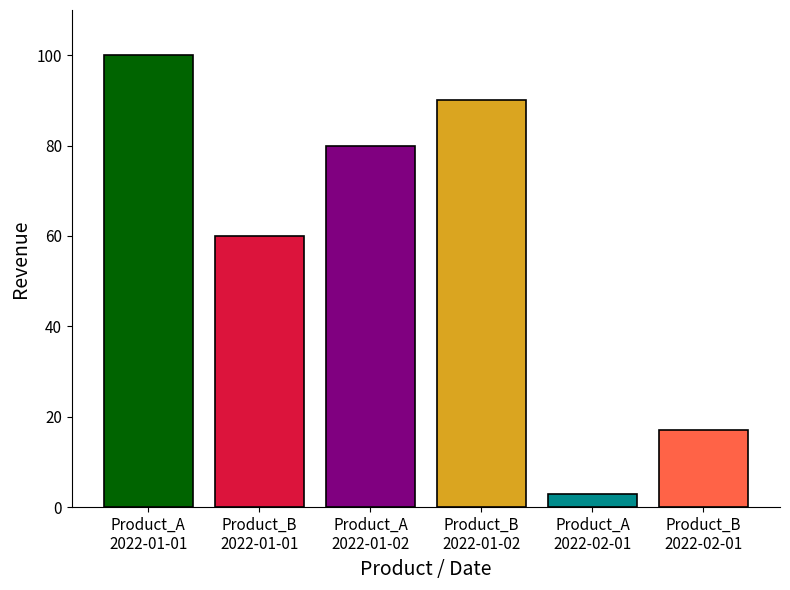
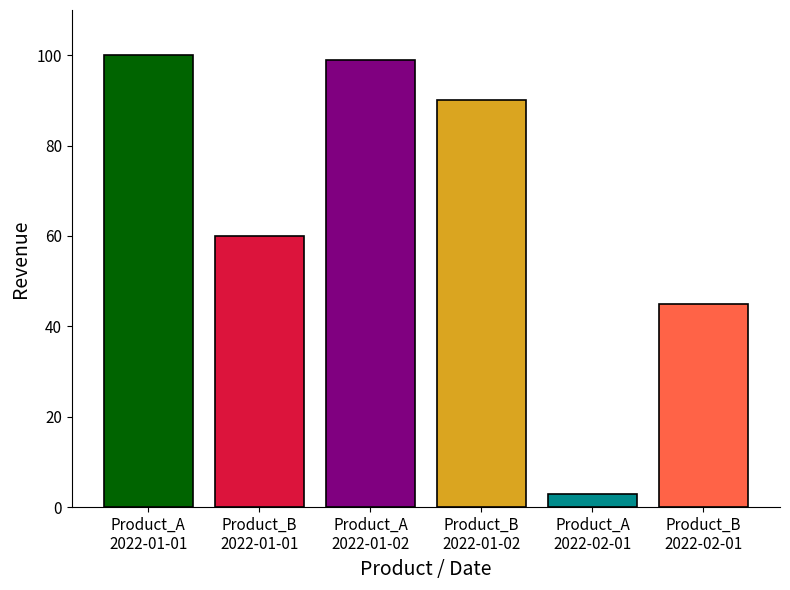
  {
    "Product_A 2022-01-01": 100,
    "Product_B 2022-01-01": 60,
-   "Product_A 2022-01-02": 80,
+   "Product_A 2022-01-02": 99,
    "Product_B 2022-01-02": 90,
    "Product_A 2022-02-01": 3,
-   "Product_B 2022-02-01": 17
+   "Product_B 2022-02-01": 45
  }
